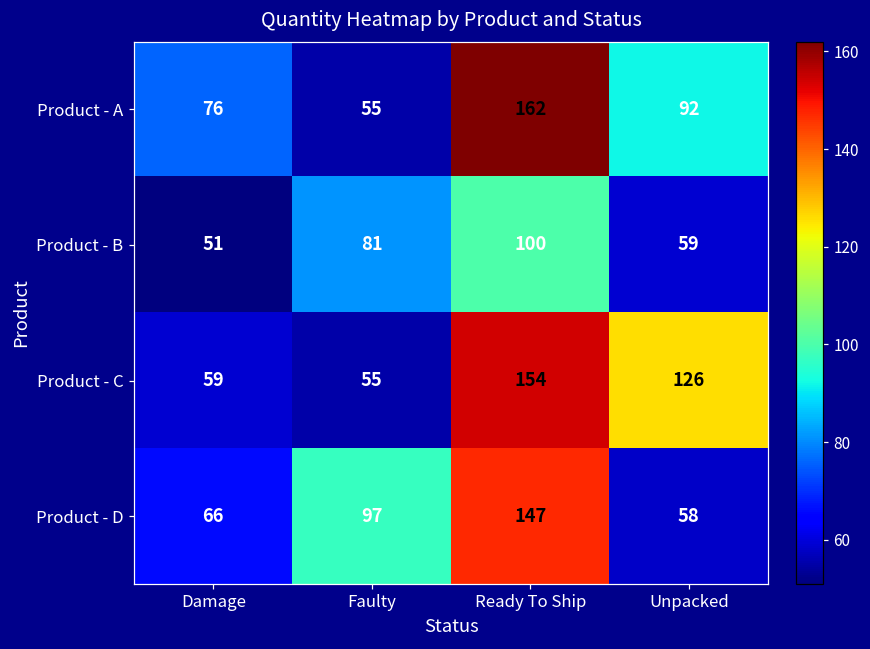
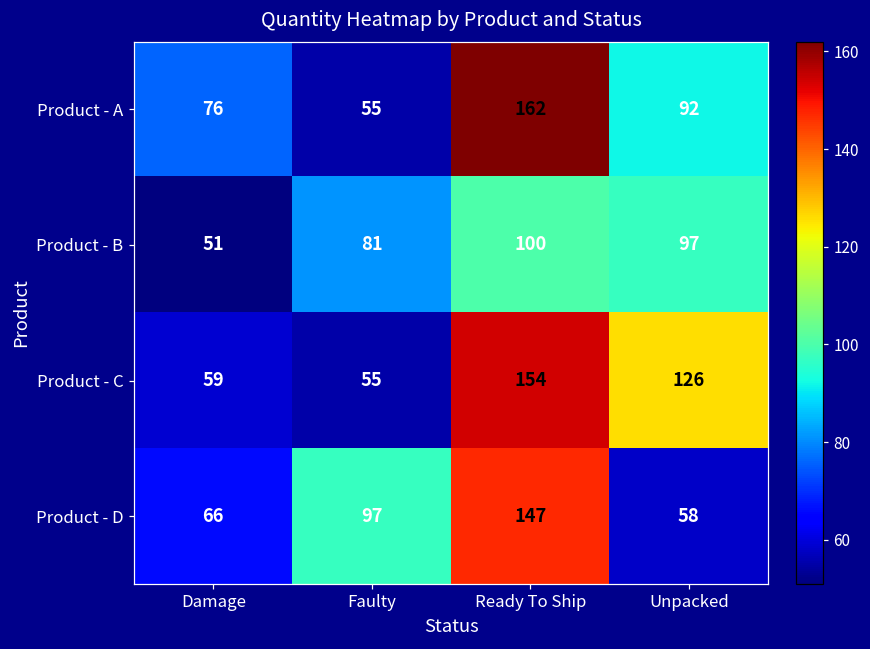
  {
    "Product - A": {
      "Damage": 76,
      "Faulty": 55,
      "Ready To Ship": 162,
      "Unpacked": 92
    },
    "Product - B": {
      "Damage": 51,
      "Faulty": 81,
      "Ready To Ship": 100,
-     "Unpacked": 59
+     "Unpacked": 97
    },
    "Product - C": {
      "Damage": 59,
      "Faulty": 55,
      "Ready To Ship": 154,
      "Unpacked": 126
    },
    "Product - D": {
      "Damage": 66,
      "Faulty": 97,
      "Ready To Ship": 147,
      "Unpacked": 58
    }
  }
